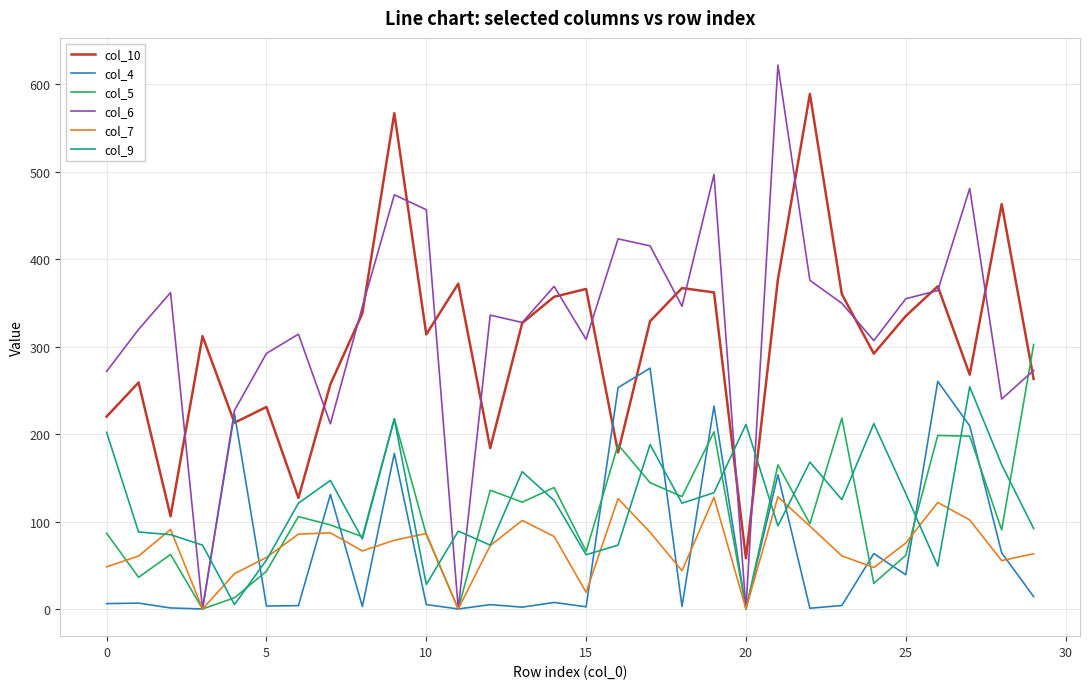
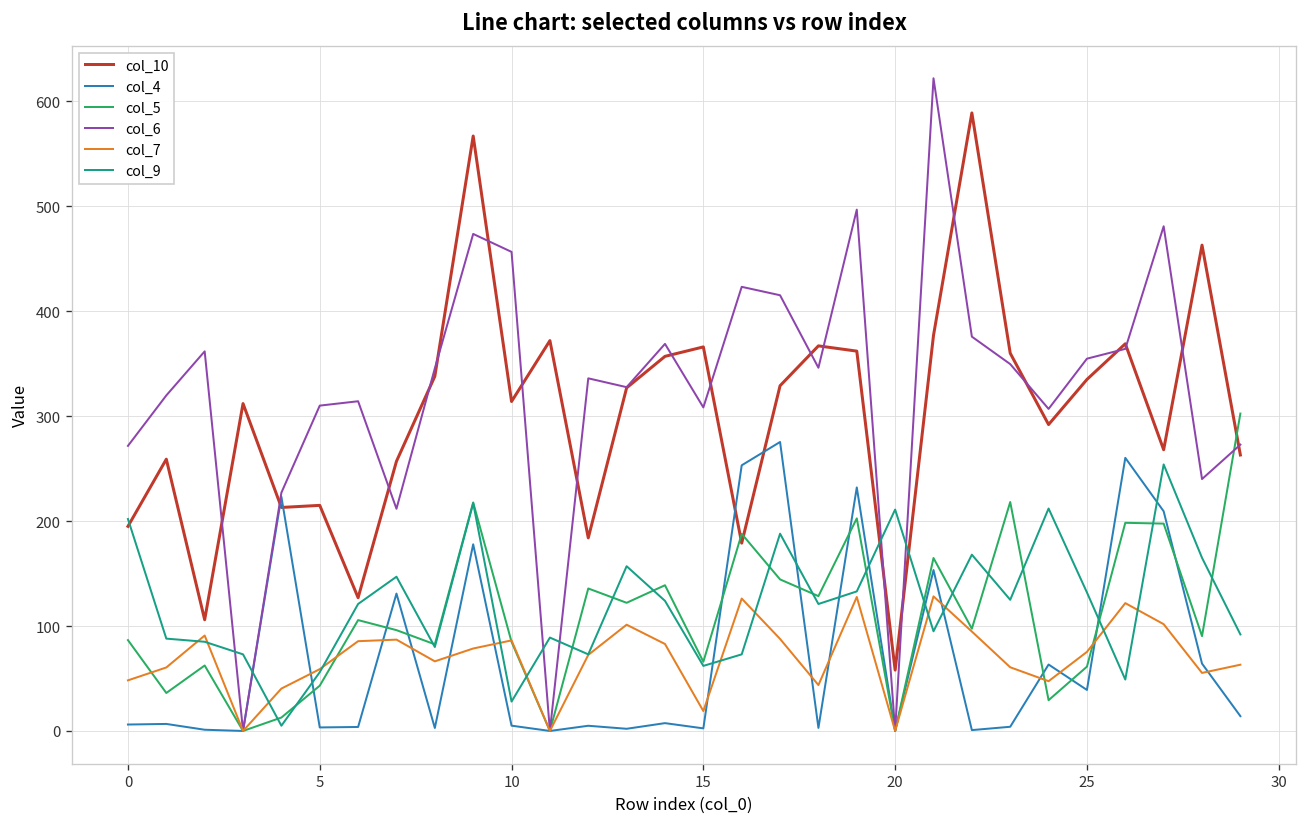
  {
    "col_10": {
-     "0": 220,
-     "5": 230,
+     "0": 200,
+     "5": 220,
      "10": 310,
      "15": 370,
      "20": 60,
      "25": 340
    },
    "col_4": {
      "0": 10,
      "5": 0,
      "10": 10,
      "15": 0,
      "25": 40
    },
    "col_6": {
      "0": 270,
-     "5": 290,
+     "5": 310,
      "10": 460,
      "15": 310,
      "25": 350
    },
    "col_7": {
      "0": 50,
      "15": 20,
      "25": 80
    }
  }
